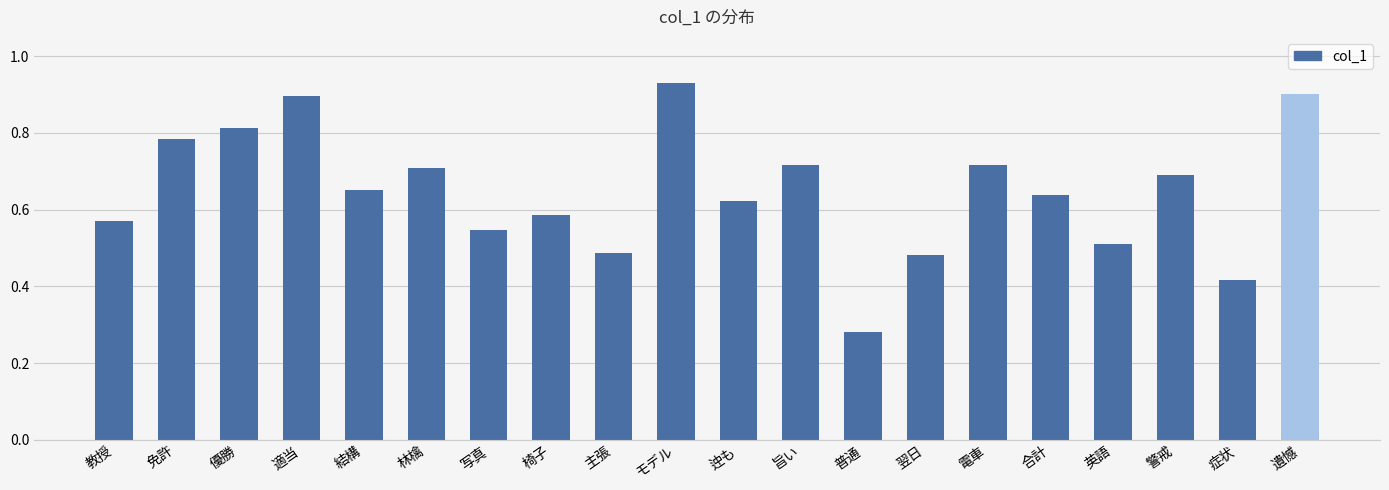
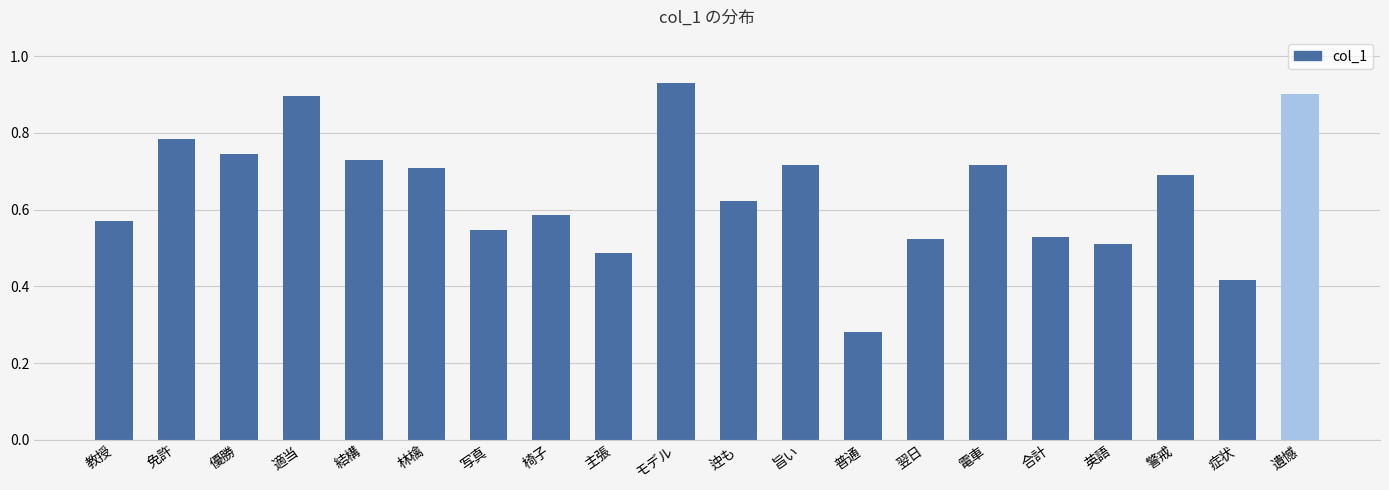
  {
    "教授": 0.57,
    "免許": 0.78,
-   "優勝": 0.81,
+   "優勝": 0.75,
    "適当": 0.89,
-   "結構": 0.65,
+   "結構": 0.73,
    "林檎": 0.71,
    "写真": 0.55,
    "椅子": 0.59,
    "主張": 0.49,
    "モデル": 0.93,
    "迚も": 0.62,
    "旨い": 0.72,
    "普通": 0.28,
-   "翌日": 0.48,
+   "翌日": 0.52,
    "電車": 0.72,
-   "合計": 0.64,
+   "合計": 0.53,
    "英語": 0.51,
    "警戒": 0.69,
    "症状": 0.42,
    "遺憾": 0.90
  }
